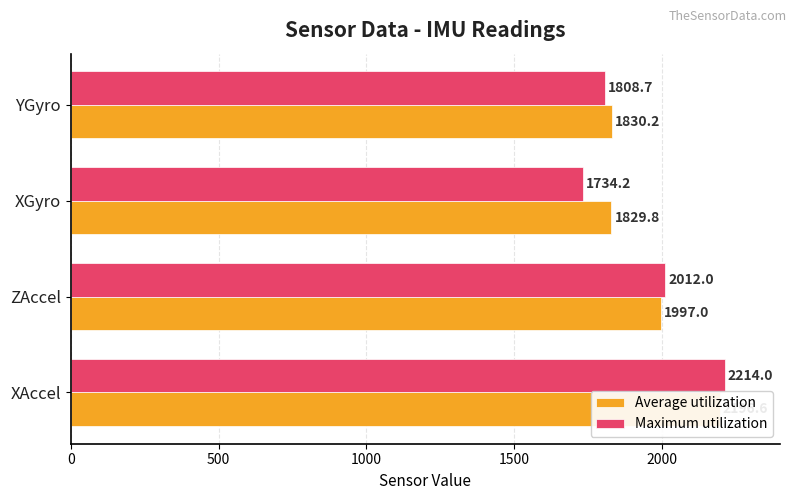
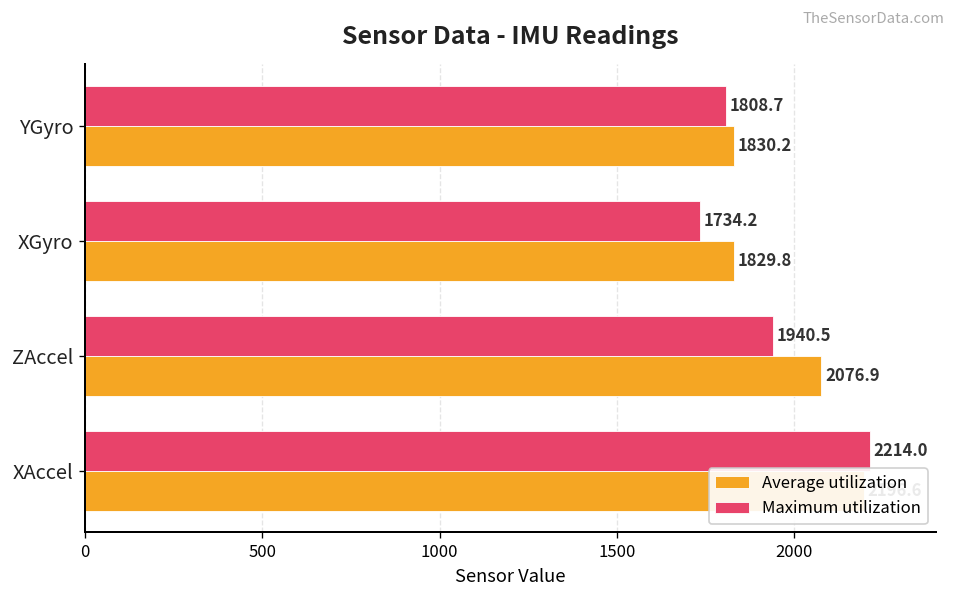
  {
    "Average utilization": {
      "YGyro": 1830.2,
      "XGyro": 1829.8,
-     "ZAccel": 1997.0
+     "ZAccel": 2076.9
    },
    "Maximum utilization": {
      "YGyro": 1808.7,
      "XGyro": 1734.2,
-     "ZAccel": 2012.0,
+     "ZAccel": 1940.5,
      "XAccel": 2214.0
    }
  }
